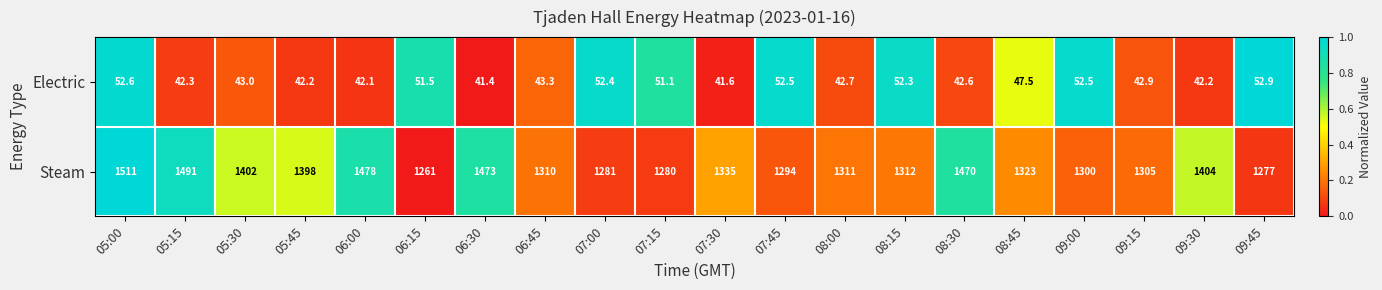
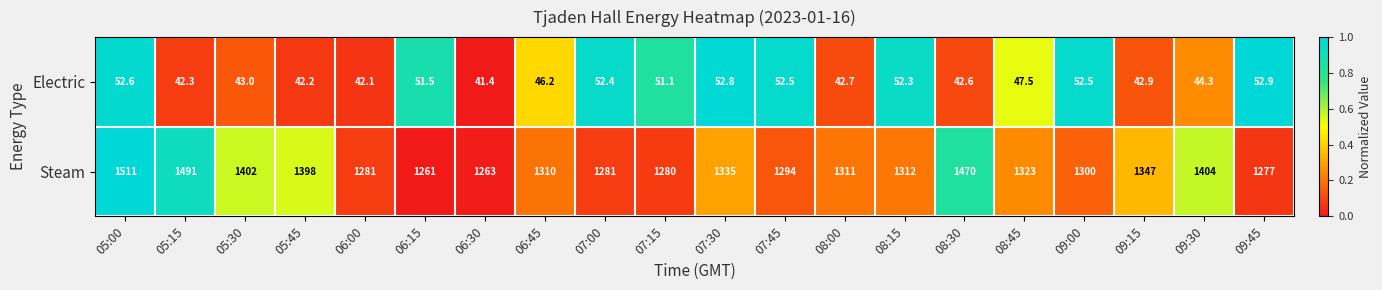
  {
    "Electric": {
      "05:00": 52.6,
      "05:15": 42.3,
      "05:30": 43.0,
      "05:45": 42.2,
      "06:00": 42.1,
      "06:15": 51.5,
      "06:30": 41.4,
-     "06:45": 43.3,
+     "06:45": 46.2,
      "07:00": 52.4,
      "07:15": 51.1,
-     "07:30": 41.6,
+     "07:30": 52.8,
      "07:45": 52.5,
      "08:00": 42.7,
      "08:15": 52.3,
      "08:30": 42.6,
      "08:45": 47.5,
      "09:00": 52.5,
      "09:15": 42.9,
-     "09:30": 42.2,
+     "09:30": 44.3,
      "09:45": 52.9
    },
    "Steam": {
      "05:00": 1511,
      "05:15": 1491,
      "05:30": 1402,
      "05:45": 1398,
-     "06:00": 1478,
+     "06:00": 1281,
      "06:15": 1261,
-     "06:30": 1473,
+     "06:30": 1263,
      "06:45": 1310,
      "07:00": 1281,
      "07:15": 1280,
      "07:30": 1335,
      "07:45": 1294,
      "08:00": 1311,
      "08:15": 1312,
      "08:30": 1470,
      "08:45": 1323,
      "09:00": 1300,
-     "09:15": 1305,
+     "09:15": 1347,
      "09:30": 1404,
      "09:45": 1277
    }
  }
